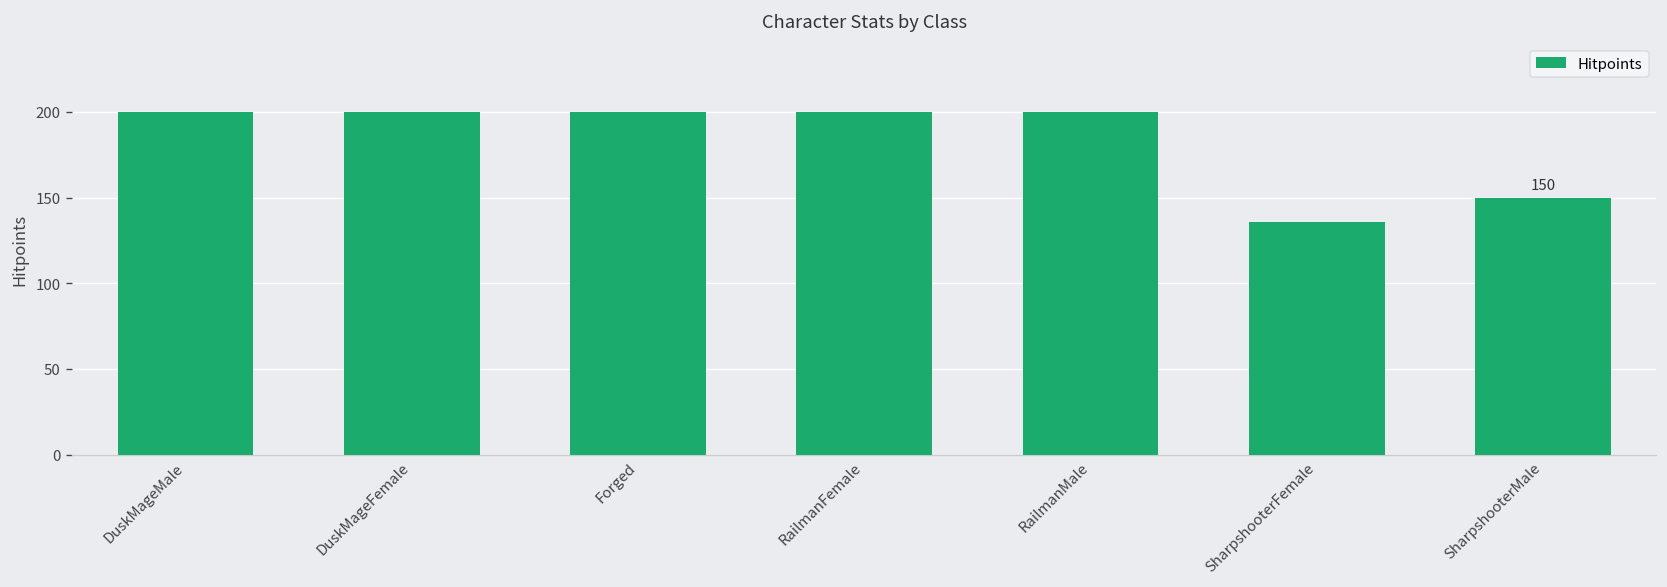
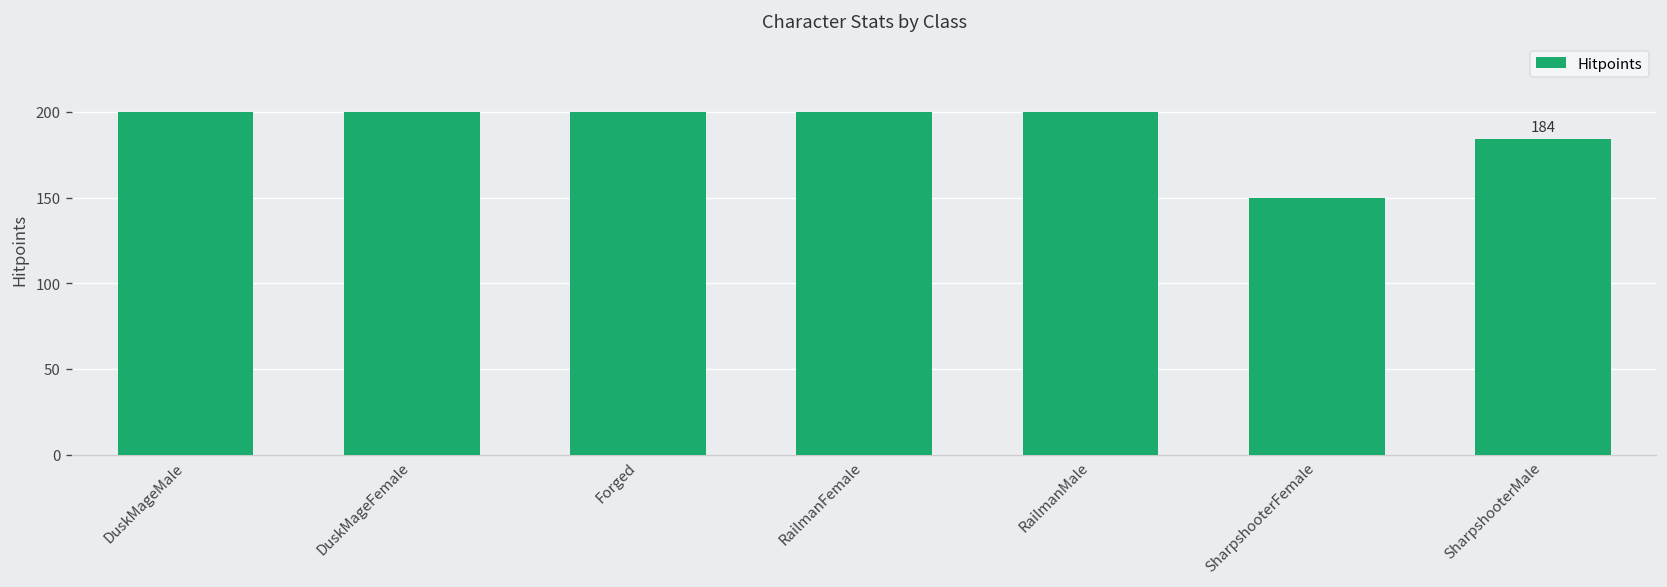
  {
-   "SharpshooterFemale": 136,
-   "SharpshooterMale": 150
+   "SharpshooterFemale": 150,
+   "SharpshooterMale": 184
  }
